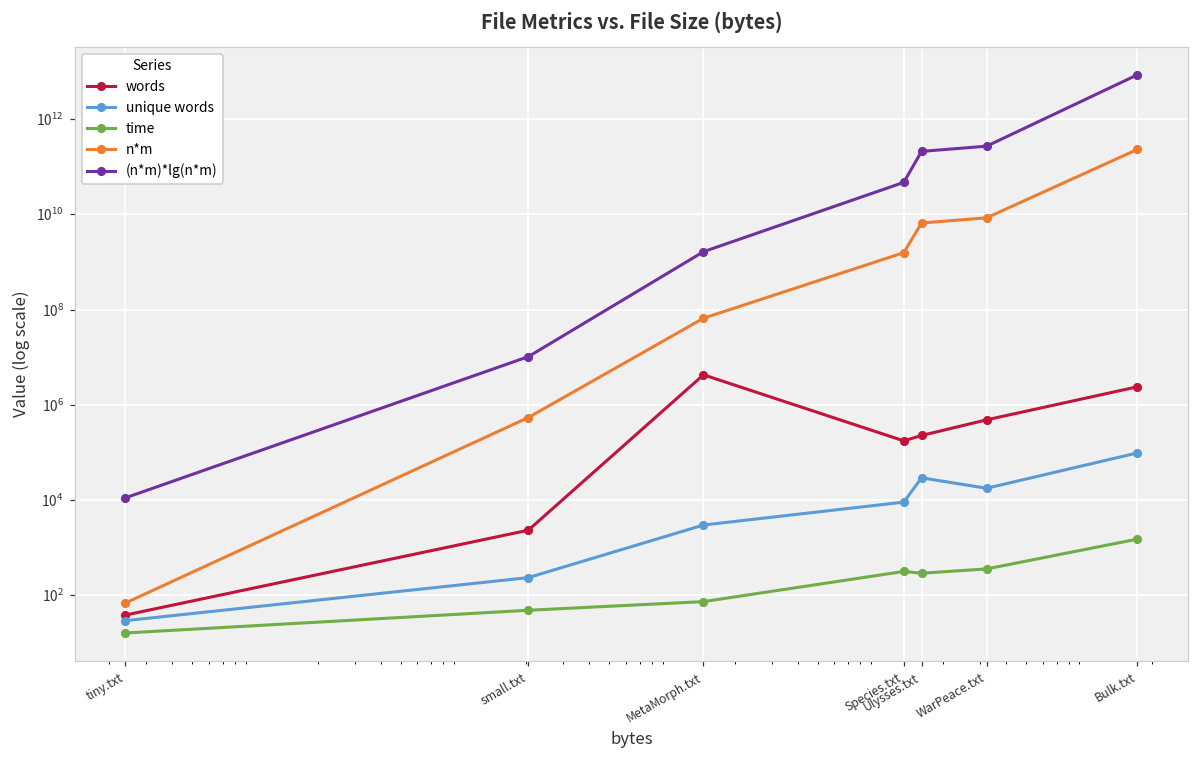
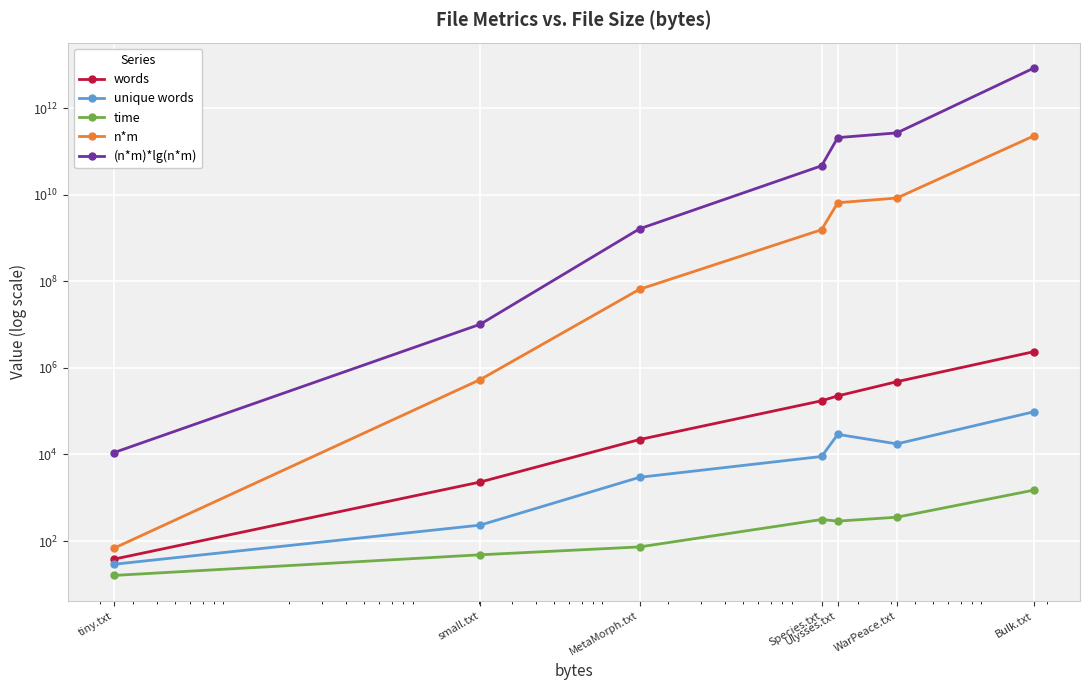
  {
    "words": {
      "tiny.txt": 40,
      "small.txt": 2000,
-     "MetaMorph.txt": 4000000,
+     "MetaMorph.txt": 20000,
      "Species.txt": 170000,
      "Ulysses.txt": 200000,
      "WarPeace.txt": 500000,
      "Bulk.txt": 2000000
    },
    "unique words": {
      "tiny.txt": 30,
      "small.txt": 200,
      "MetaMorph.txt": 3000,
      "Species.txt": 9000,
      "Ulysses.txt": 30000,
      "WarPeace.txt": 18000,
      "Bulk.txt": 100000
    },
    "time": {
      "tiny.txt": 16,
      "small.txt": 50,
      "MetaMorph.txt": 70,
      "Species.txt": 300,
      "Ulysses.txt": 300,
      "WarPeace.txt": 400,
      "Bulk.txt": 1500
    },
    "n*m": {
      "tiny.txt": 70,
      "small.txt": 500000,
      "MetaMorph.txt": 70000000,
      "Species.txt": 1600000000,
      "Ulysses.txt": 7000000000,
      "WarPeace.txt": 8000000000,
      "Bulk.txt": 200000000000
    },
    "(n*m)*lg(n*m)": {
      "tiny.txt": 11000,
      "small.txt": 10000000,
      "MetaMorph.txt": 1600000000,
      "Species.txt": 50000000000,
      "Ulysses.txt": 200000000000,
      "WarPeace.txt": 300000000000,
      "Bulk.txt": 9000000000000
    }
  }
